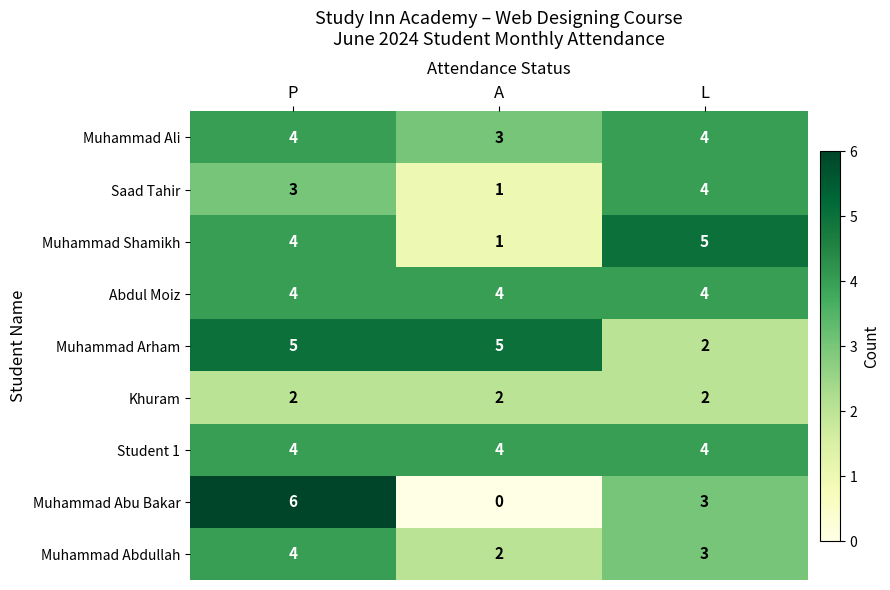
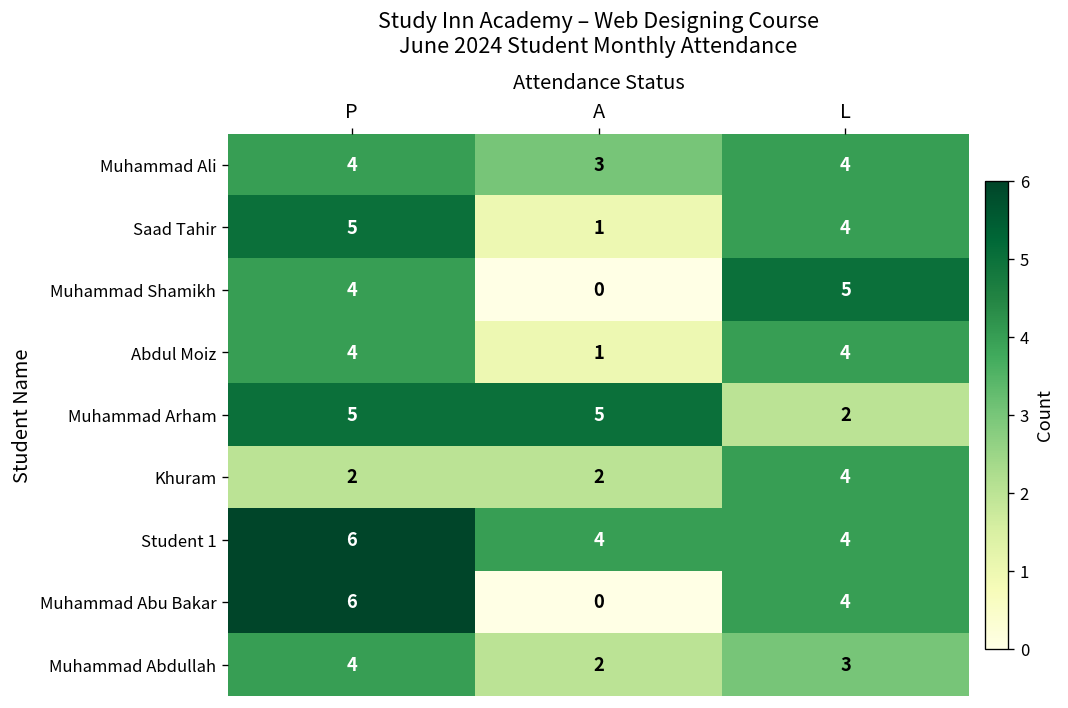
  {
    "Muhammad Ali": {
      "P": 4,
      "A": 3,
      "L": 4
    },
    "Saad Tahir": {
-     "P": 3,
+     "P": 5,
      "A": 1,
      "L": 4
    },
    "Muhammad Shamikh": {
      "P": 4,
-     "A": 1,
+     "A": 0,
      "L": 5
    },
    "Abdul Moiz": {
      "P": 4,
-     "A": 4,
+     "A": 1,
      "L": 4
    },
    "Muhammad Arham": {
      "P": 5,
      "A": 5,
      "L": 2
    },
    "Khuram": {
      "P": 2,
      "A": 2,
-     "L": 2
+     "L": 4
    },
    "Student 1": {
-     "P": 4,
+     "P": 6,
      "A": 4,
      "L": 4
    },
    "Muhammad Abu Bakar": {
      "P": 6,
      "A": 0,
-     "L": 3
+     "L": 4
    },
    "Muhammad Abdullah": {
      "P": 4,
      "A": 2,
      "L": 3
    }
  }
